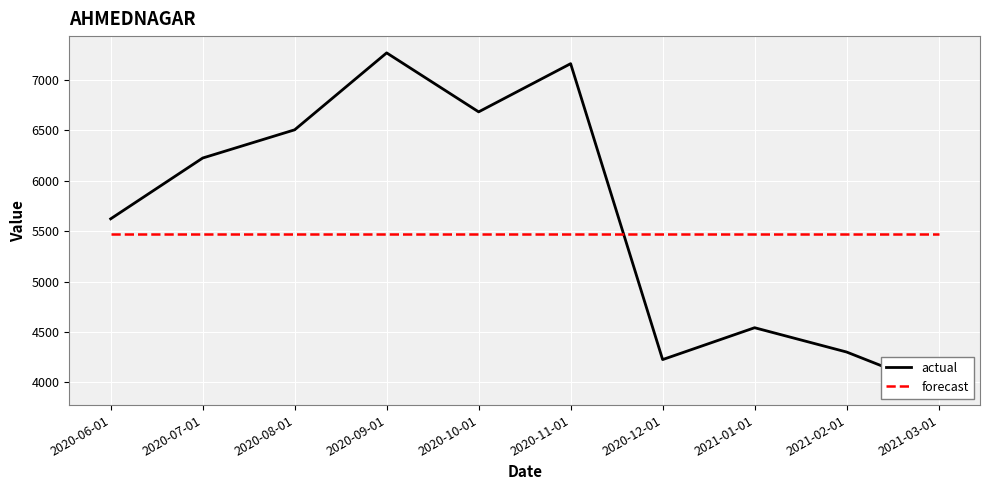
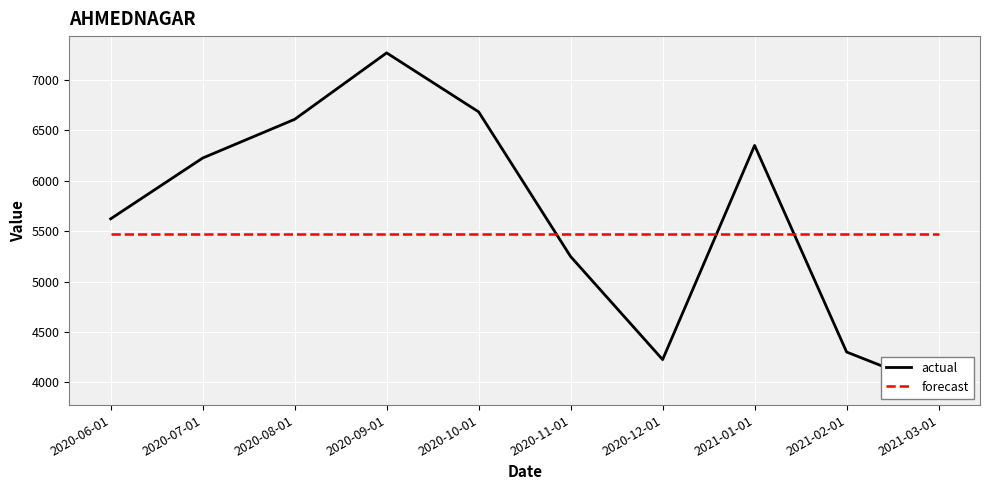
  {
    "actual": {
      "2020-06-01": 5620,
      "2020-07-01": 6230,
-     "2020-08-01": 6510,
+     "2020-08-01": 6610,
      "2020-09-01": 7270,
      "2020-10-01": 6680,
-     "2020-11-01": 7160,
+     "2020-11-01": 5250,
      "2020-12-01": 4230,
-     "2021-01-01": 4540,
+     "2021-01-01": 6350,
      "2021-02-01": 4300
    },
    "forecast": {
      "2020-06-01": 5470,
      "2020-07-01": 5470,
      "2020-08-01": 5470,
      "2020-09-01": 5470,
      "2020-10-01": 5470,
      "2020-11-01": 5470,
      "2020-12-01": 5470,
      "2021-01-01": 5470,
      "2021-02-01": 5470,
      "2021-03-01": 5470
    }
  }
